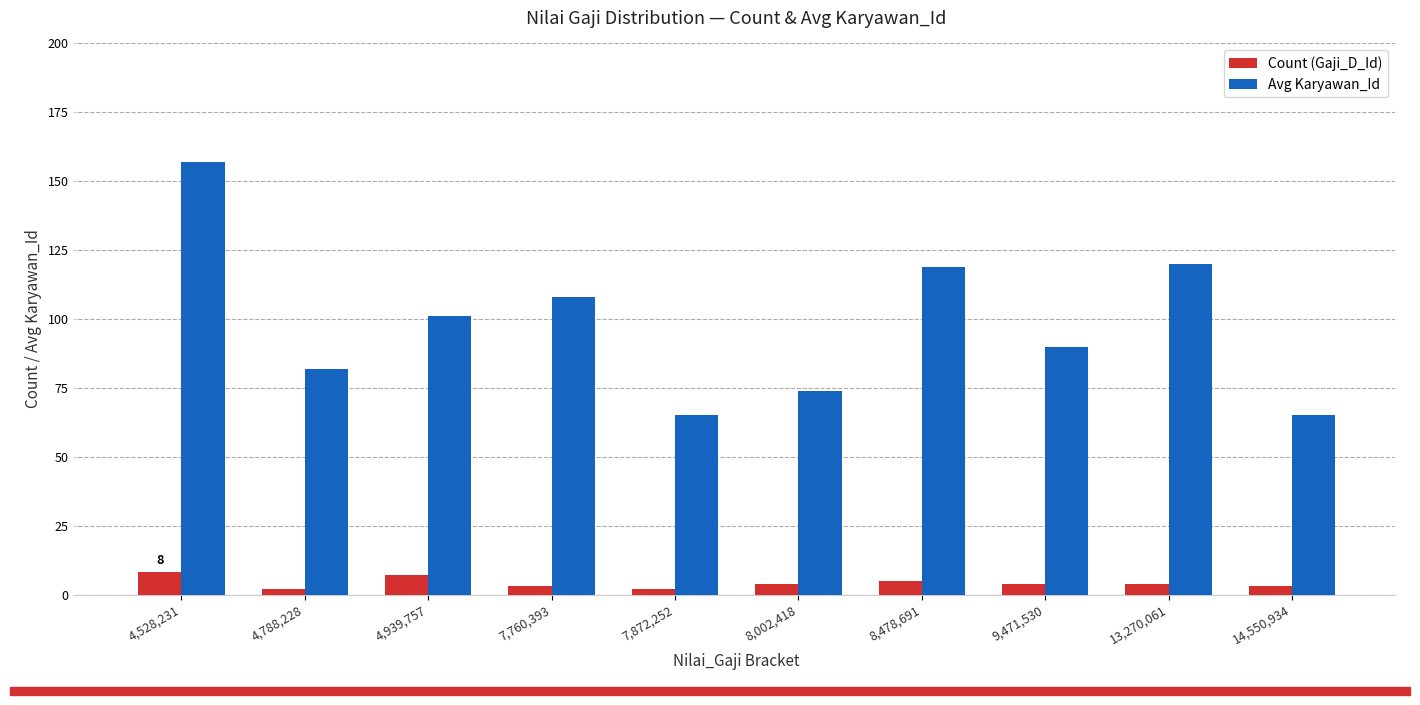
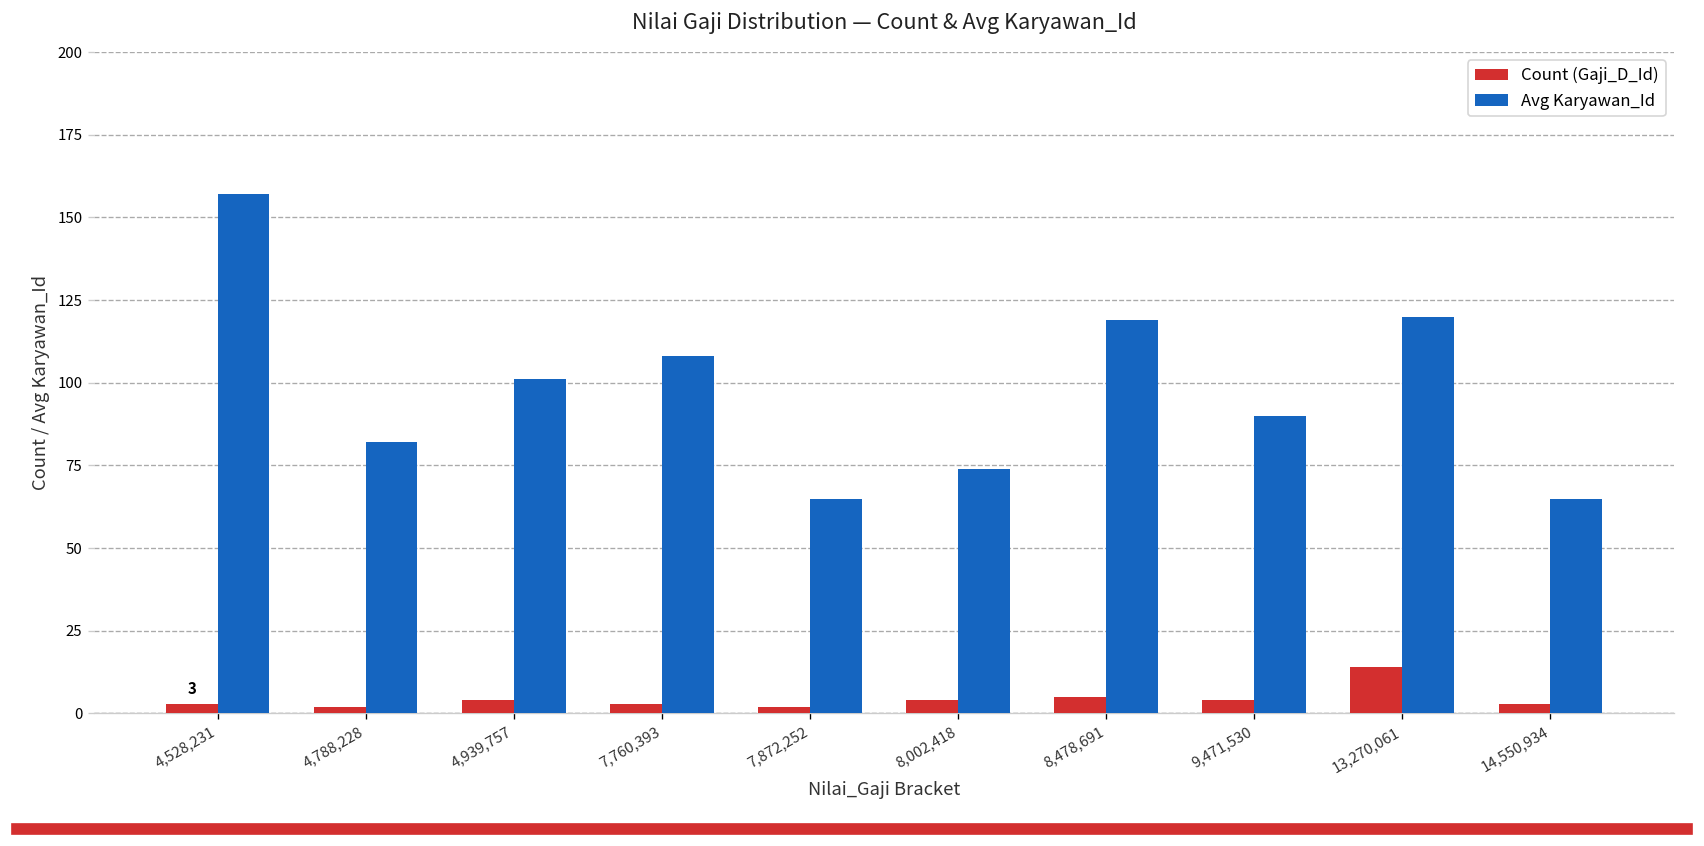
  {
    "Count (Gaji_D_Id)": {
-     "4,528,231": 8,
-     "4,939,757": 7,
-     "13,270,061": 4
+     "4,528,231": 3,
+     "4,939,757": 4,
+     "13,270,061": 14
    },
    "Avg Karyawan_Id": {
      "4,528,231": 157,
      "4,788,228": 82,
      "4,939,757": 101,
      "7,760,393": 108,
      "7,872,252": 65,
      "8,002,418": 74,
      "8,478,691": 119,
      "9,471,530": 90,
      "13,270,061": 120,
      "14,550,934": 65
    }
  }
